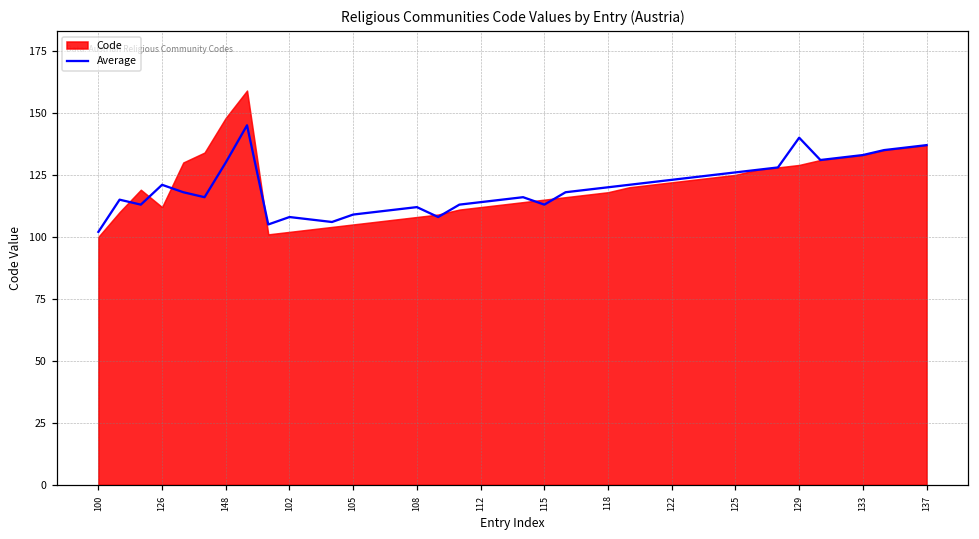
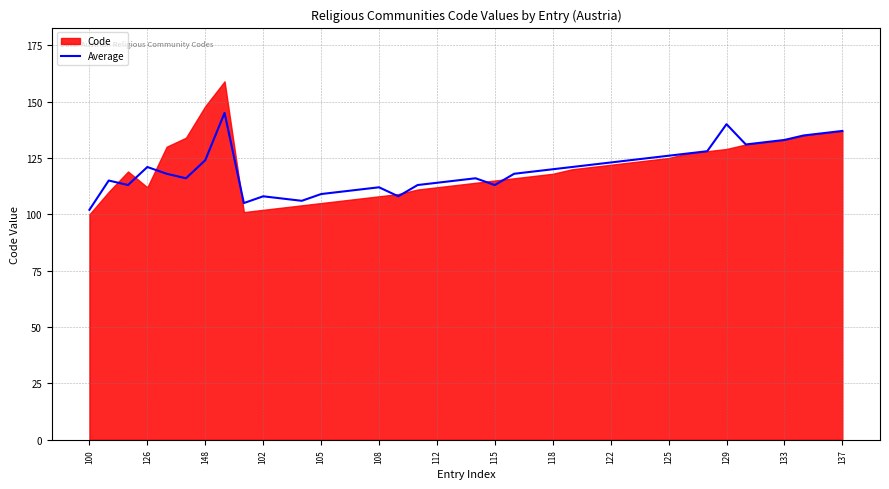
  {
    "Average": {
      "100": 102,
      "126": 121,
-     "148": 130,
+     "148": 124,
      "102": 108,
      "105": 109,
      "108": 112,
      "112": 114,
      "115": 113,
      "118": 120,
      "129": 140
    },
    "Code": {
      "100": 100,
      "126": 112,
      "148": 148,
      "102": 102,
      "105": 105,
      "108": 108,
      "112": 112,
      "115": 115,
      "118": 118,
      "129": 129
    }
  }
